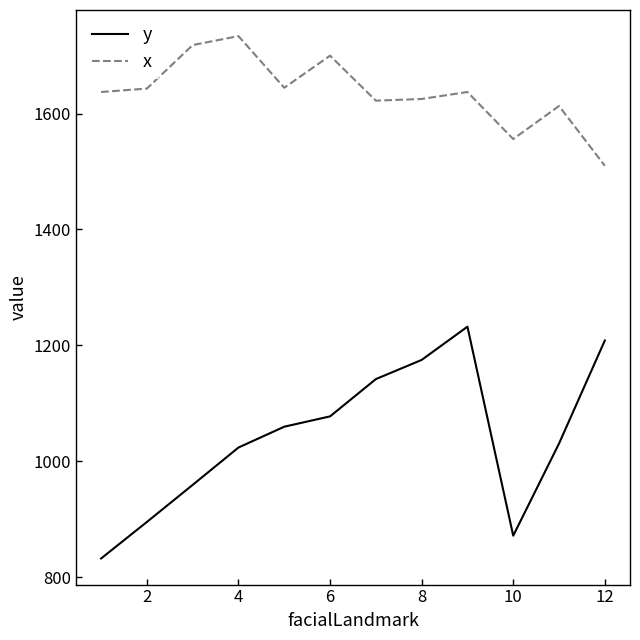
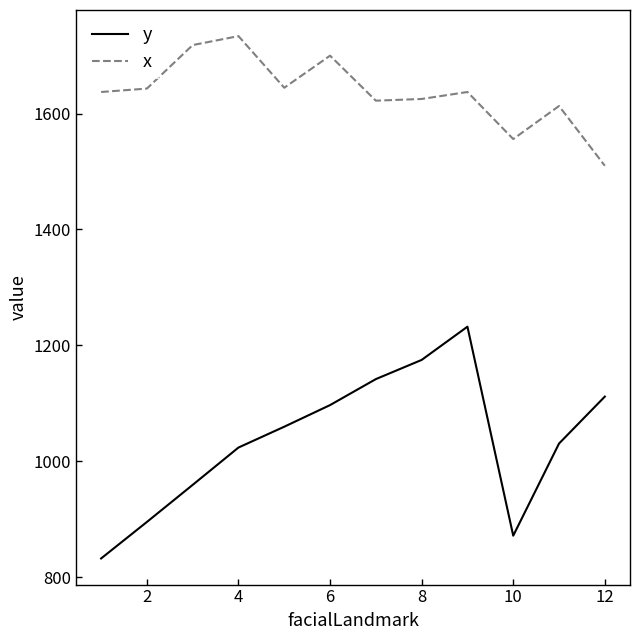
  {
    "y": {
      "2": 900,
      "4": 1020,
-     "6": 1080,
+     "6": 1100,
      "8": 1170,
      "10": 870,
-     "12": 1210
+     "12": 1110
    },
    "x": {
      "2": 1640,
      "4": 1730,
      "6": 1700,
      "8": 1630,
      "10": 1560,
      "12": 1510
    }
  }
